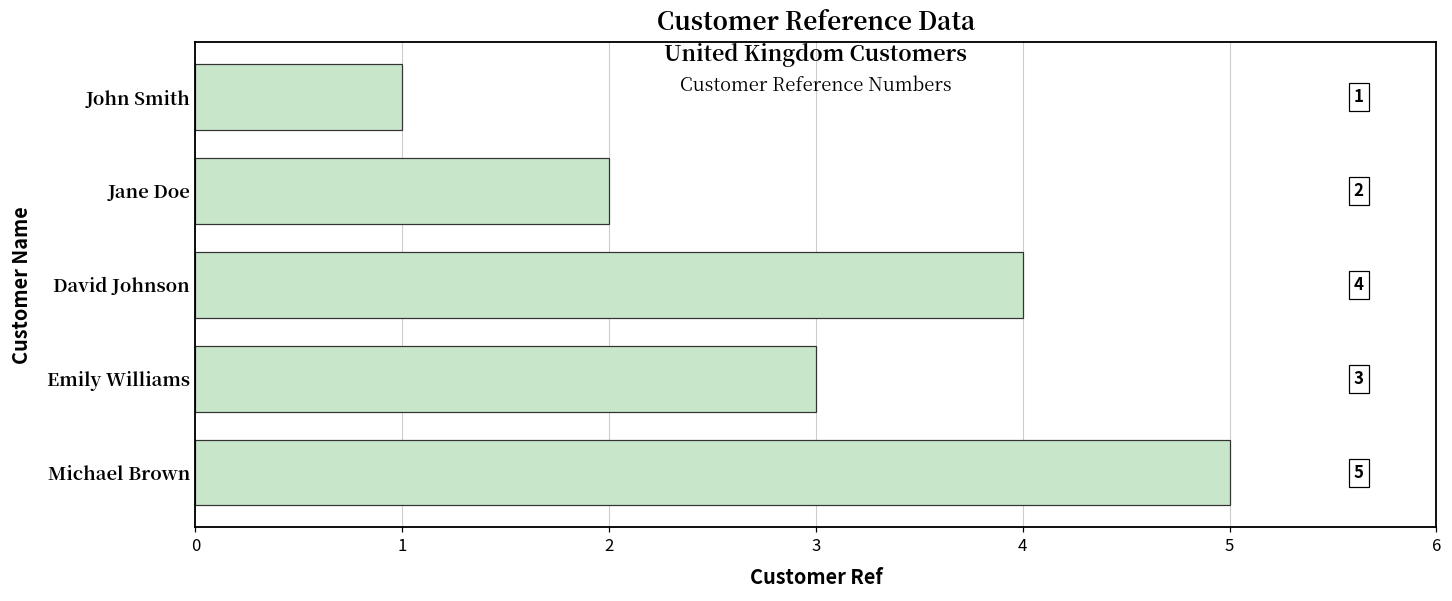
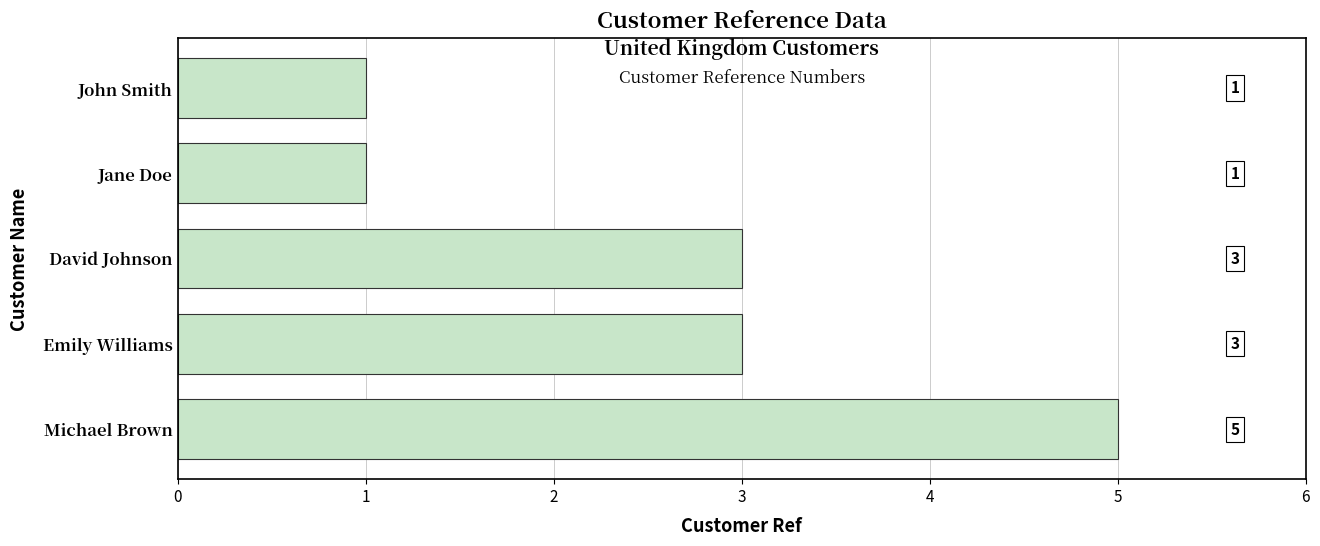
  {
-   "Jane Doe": 2,
-   "David Johnson": 4
+   "Jane Doe": 1,
+   "David Johnson": 3
  }
